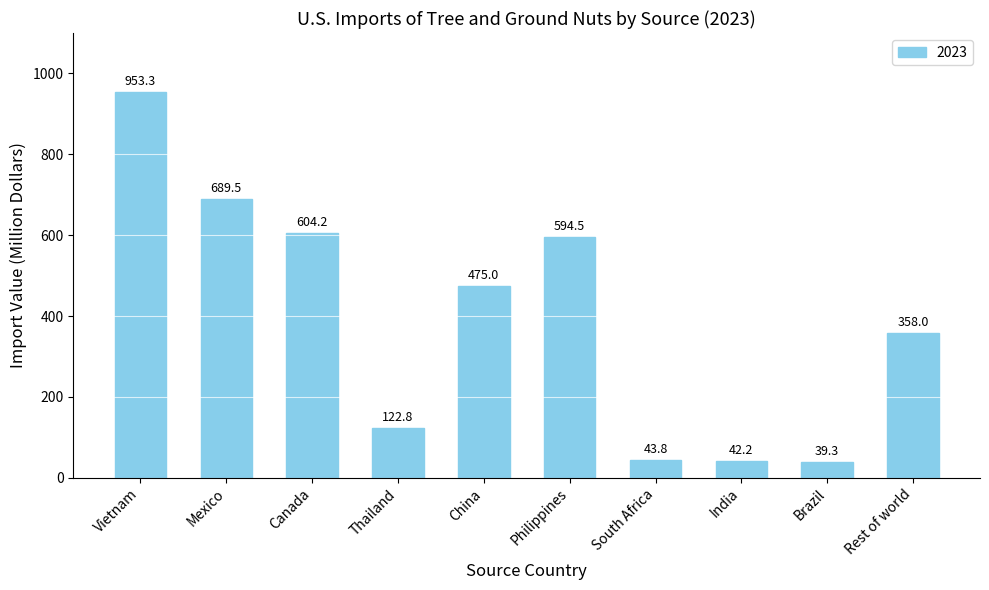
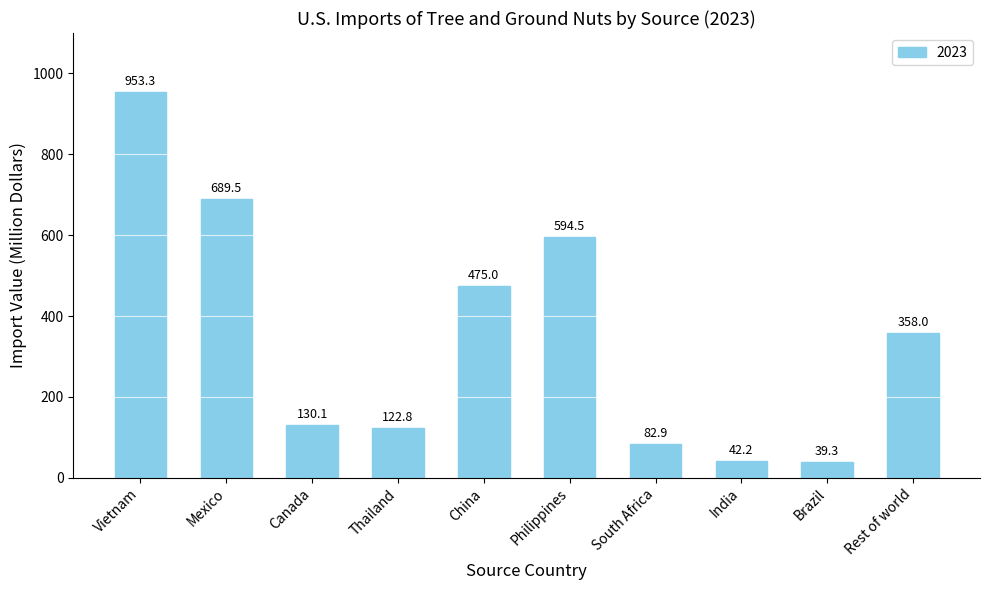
  {
    "Vietnam": 953.3,
    "Mexico": 689.5,
-   "Canada": 604.2,
+   "Canada": 130.1,
    "Thailand": 122.8,
    "China": 475.0,
    "Philippines": 594.5,
-   "South Africa": 43.8,
+   "South Africa": 82.9,
    "India": 42.2,
    "Brazil": 39.3,
    "Rest of world": 358.0
  }
